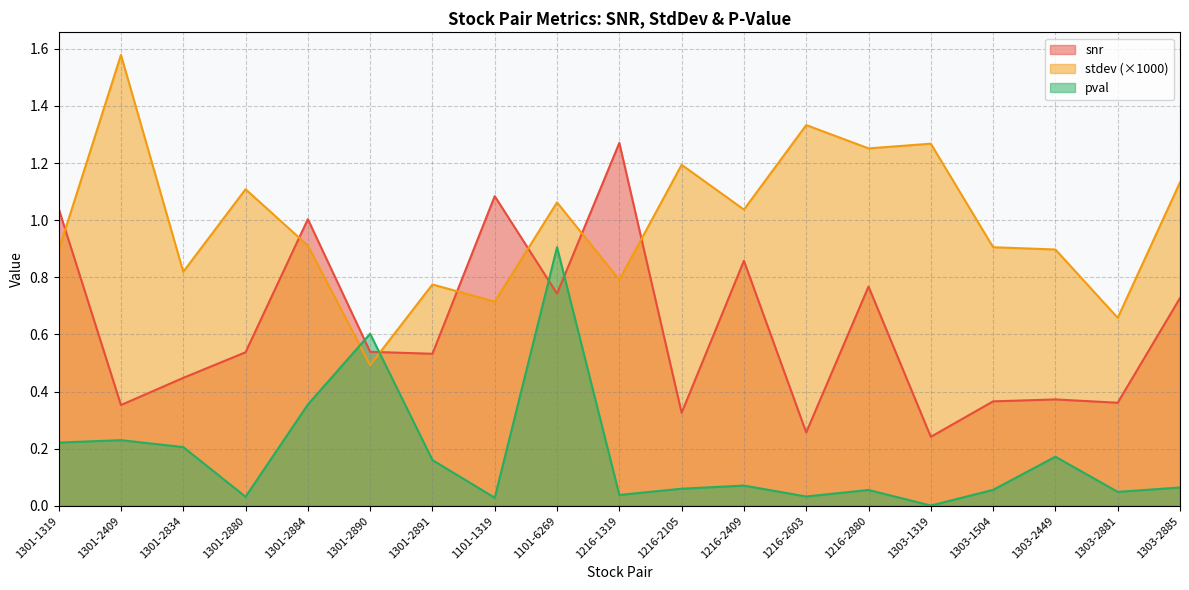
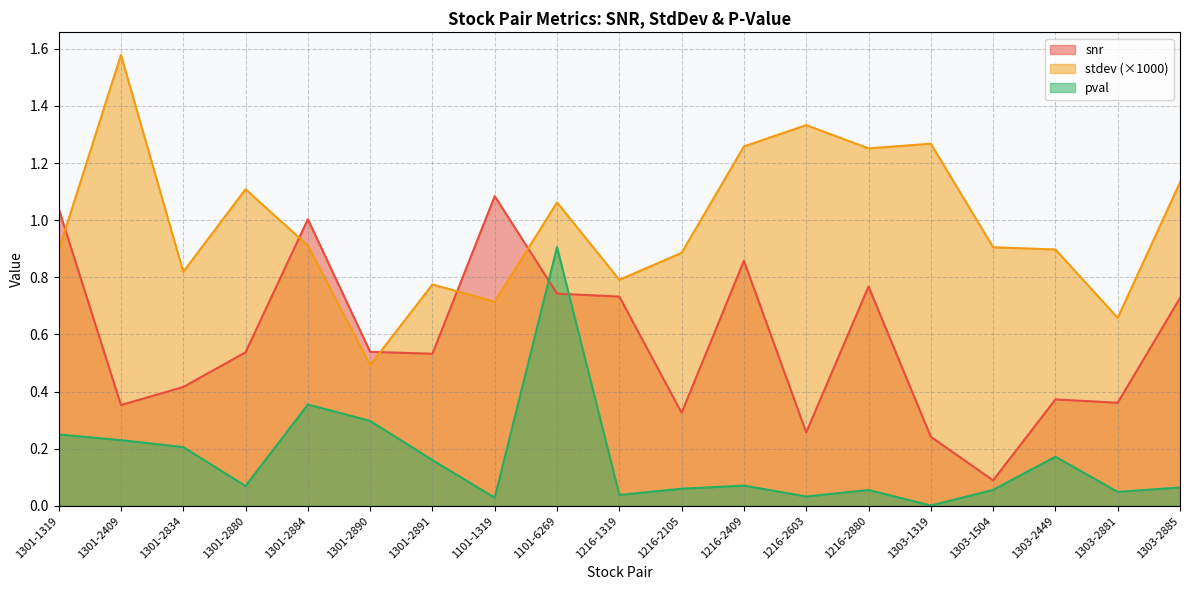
  {
    "snr": {
      "1301-1319": 1.04,
      "1301-2409": 0.35,
-     "1301-2834": 0.45,
+     "1301-2834": 0.42,
      "1301-2880": 0.54,
      "1301-2884": 1.00,
      "1301-2890": 0.54,
      "1301-2891": 0.53,
      "1101-1319": 1.08,
      "1101-6269": 0.74,
-     "1216-1319": 1.27,
+     "1216-1319": 0.73,
      "1216-2105": 0.33,
      "1216-2409": 0.86,
      "1216-2603": 0.26,
      "1216-2880": 0.77,
      "1303-1319": 0.24,
-     "1303-1504": 0.37,
+     "1303-1504": 0.09,
      "1303-2449": 0.37,
      "1303-2881": 0.36,
      "1303-2885": 0.73
    },
    "stdev (×1000)": {
      "1301-1319": 0.89,
      "1301-2409": 1.58,
      "1301-2834": 0.82,
      "1301-2880": 1.11,
      "1301-2884": 0.91,
      "1301-2890": 0.49,
      "1301-2891": 0.77,
      "1101-1319": 0.71,
      "1101-6269": 1.06,
      "1216-1319": 0.79,
-     "1216-2105": 1.19,
-     "1216-2409": 1.04,
+     "1216-2105": 0.89,
+     "1216-2409": 1.26,
      "1216-2603": 1.33,
      "1216-2880": 1.25,
      "1303-1319": 1.27,
      "1303-1504": 0.91,
      "1303-2449": 0.90,
      "1303-2881": 0.66,
      "1303-2885": 1.13
    },
    "pval": {
-     "1301-1319": 0.22,
+     "1301-1319": 0.25,
      "1301-2409": 0.23,
      "1301-2834": 0.21,
-     "1301-2880": 0.03,
+     "1301-2880": 0.07,
      "1301-2884": 0.35,
-     "1301-2890": 0.60,
+     "1301-2890": 0.30,
      "1301-2891": 0.16,
      "1101-1319": 0.03,
      "1101-6269": 0.91,
      "1216-1319": 0.04,
      "1216-2105": 0.06,
      "1216-2409": 0.07,
      "1216-2603": 0.03,
      "1216-2880": 0.06,
      "1303-1319": 0.00,
      "1303-1504": 0.06,
      "1303-2449": 0.17,
      "1303-2881": 0.05,
      "1303-2885": 0.06
    }
  }
